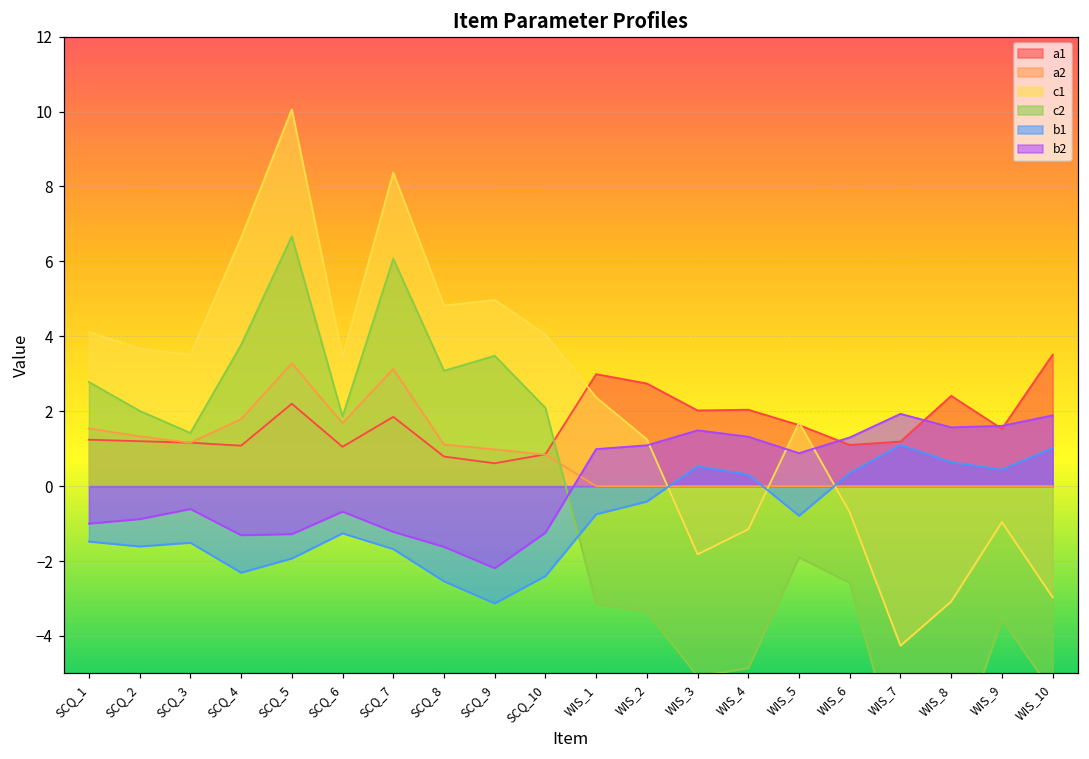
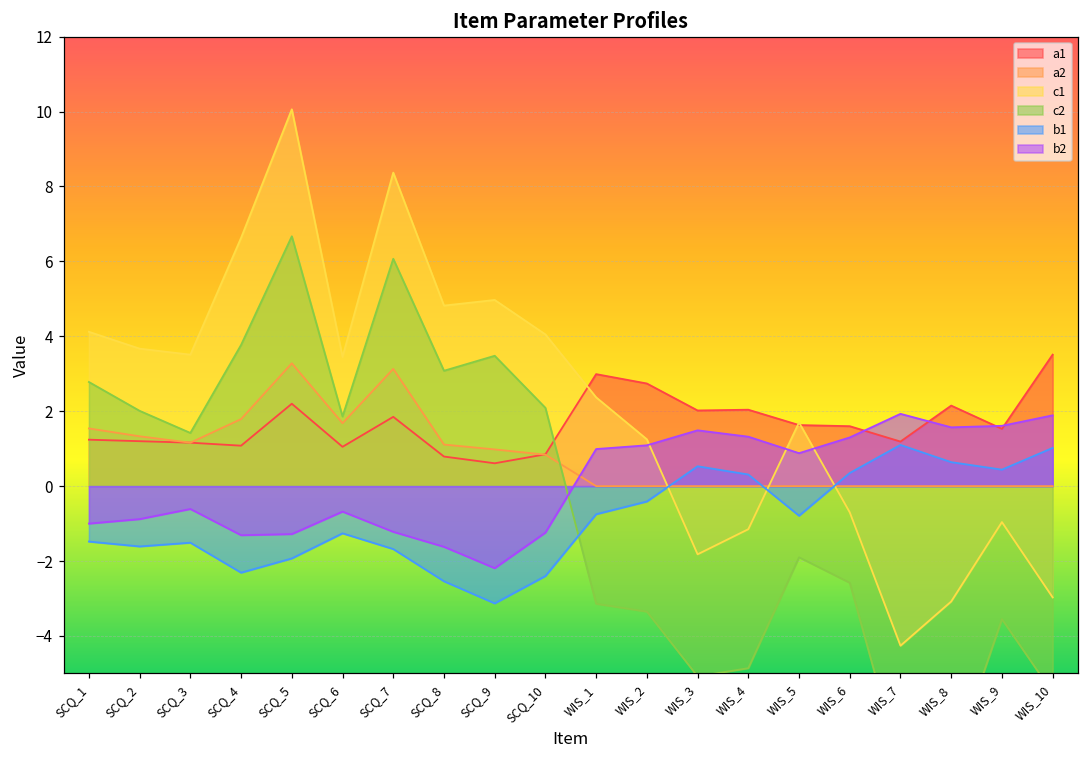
  {
    "a1": {
      "SCQ_1": 1.2,
      "SCQ_2": 1.2,
      "SCQ_4": 1.1,
      "SCQ_5": 2.2,
      "SCQ_6": 1.1,
      "SCQ_7": 1.9,
      "SCQ_8": 0.8,
      "SCQ_9": 0.6,
      "WIS_1": 3.0,
      "WIS_2": 2.7,
      "WIS_3": 2.0,
      "WIS_4": 2.0,
-     "WIS_6": 1.1,
+     "WIS_6": 1.6,
      "WIS_7": 1.2,
-     "WIS_8": 2.4,
+     "WIS_8": 2.2,
      "WIS_9": 1.5,
      "WIS_10": 3.5
    }
  }
